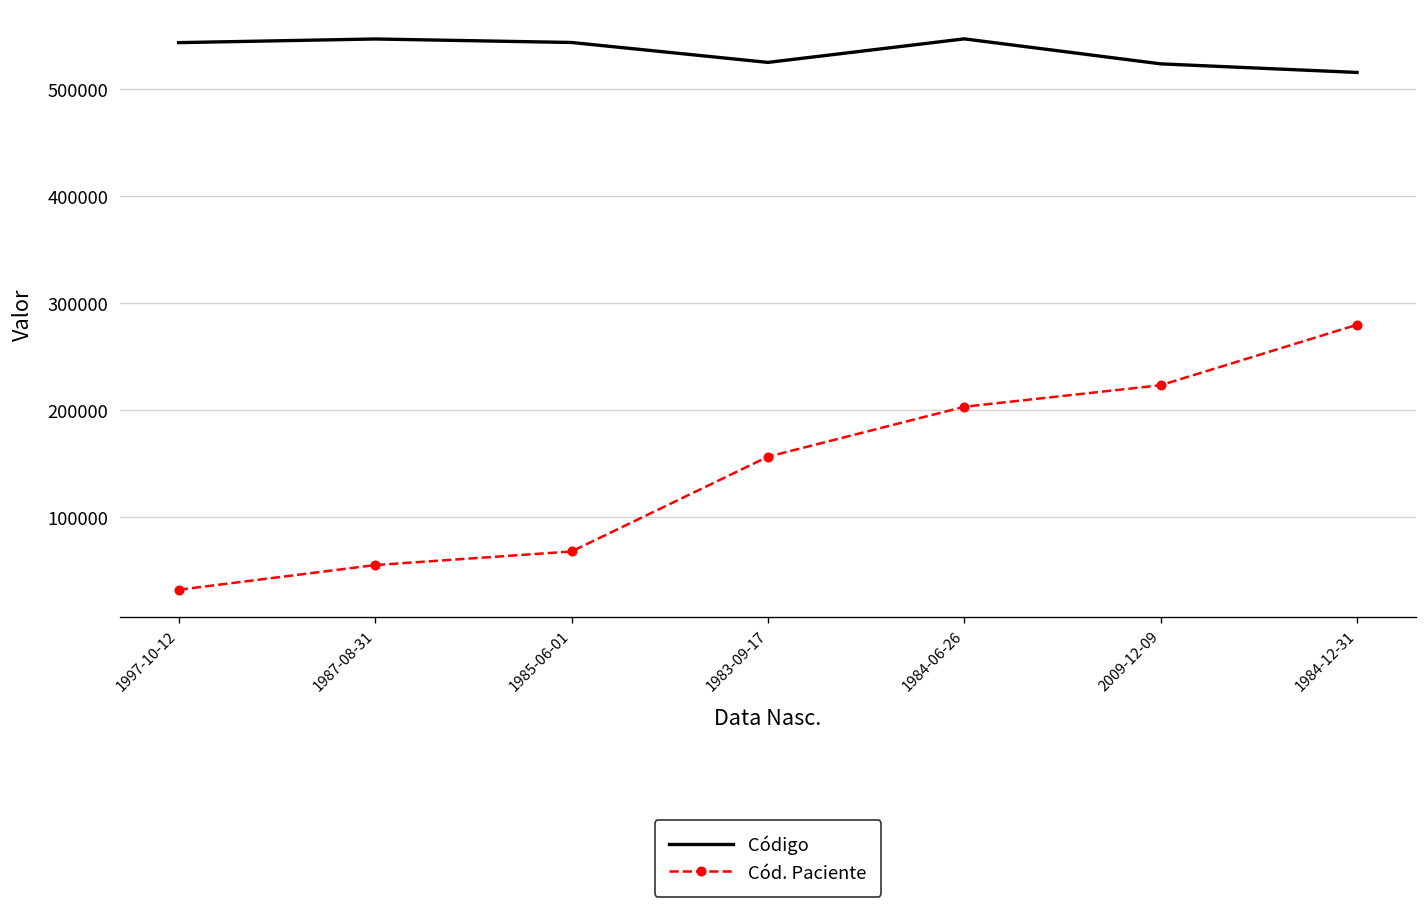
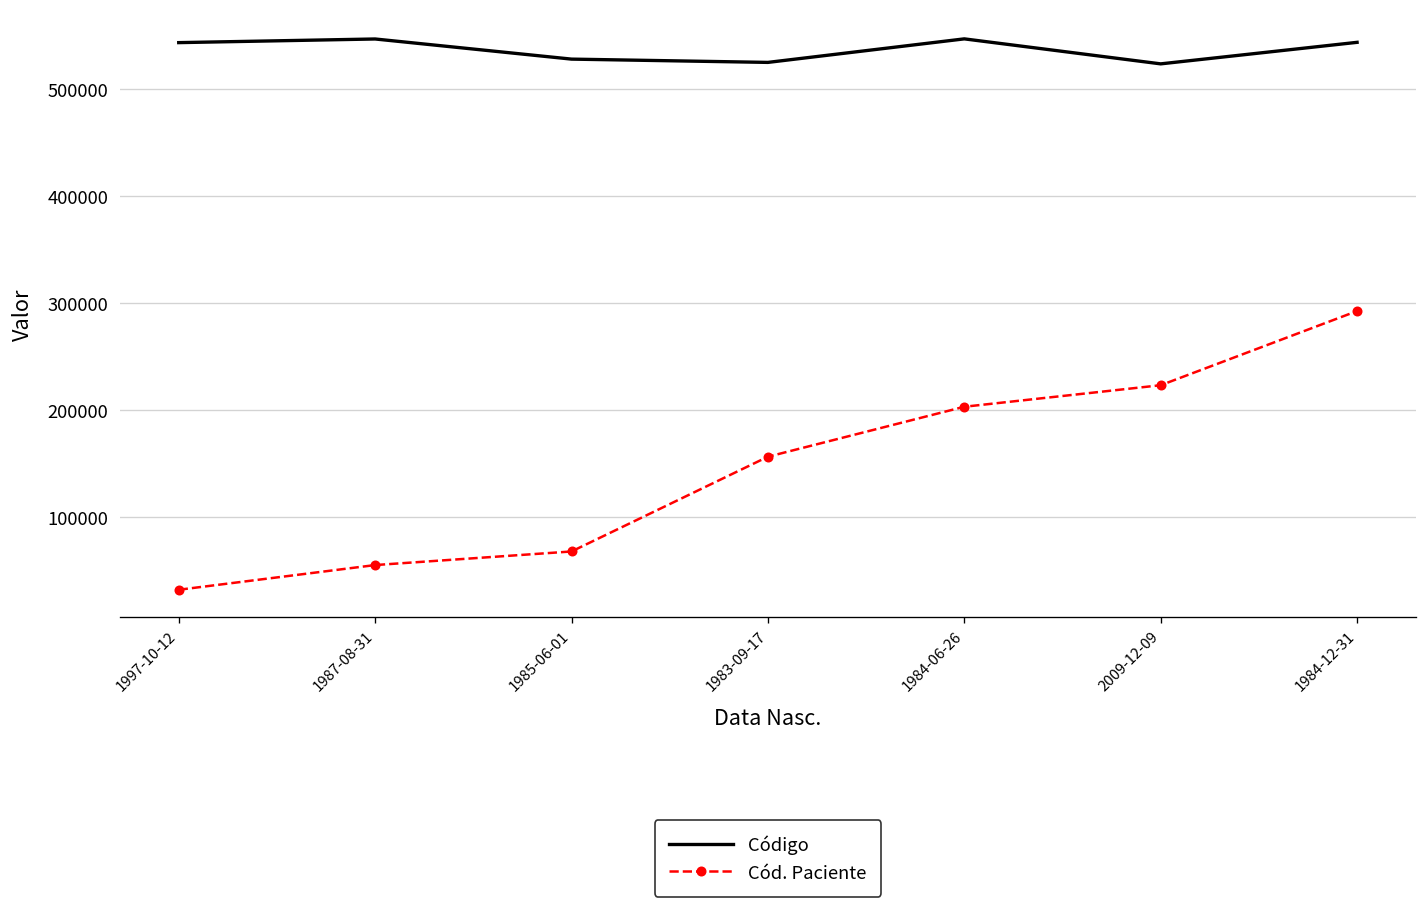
  {
    "Código": {
      "1997-10-12": 540000,
      "1987-08-31": 550000,
-     "1985-06-01": 540000,
+     "1985-06-01": 530000,
      "1983-09-17": 530000,
      "1984-06-26": 550000,
      "2009-12-09": 520000,
-     "1984-12-31": 520000
+     "1984-12-31": 540000
    },
    "Cód. Paciente": {
      "1997-10-12": 30000,
      "1987-08-31": 50000,
      "1985-06-01": 70000,
      "1983-09-17": 160000,
      "1984-06-26": 200000,
      "2009-12-09": 220000,
-     "1984-12-31": 280000
+     "1984-12-31": 290000
    }
  }
